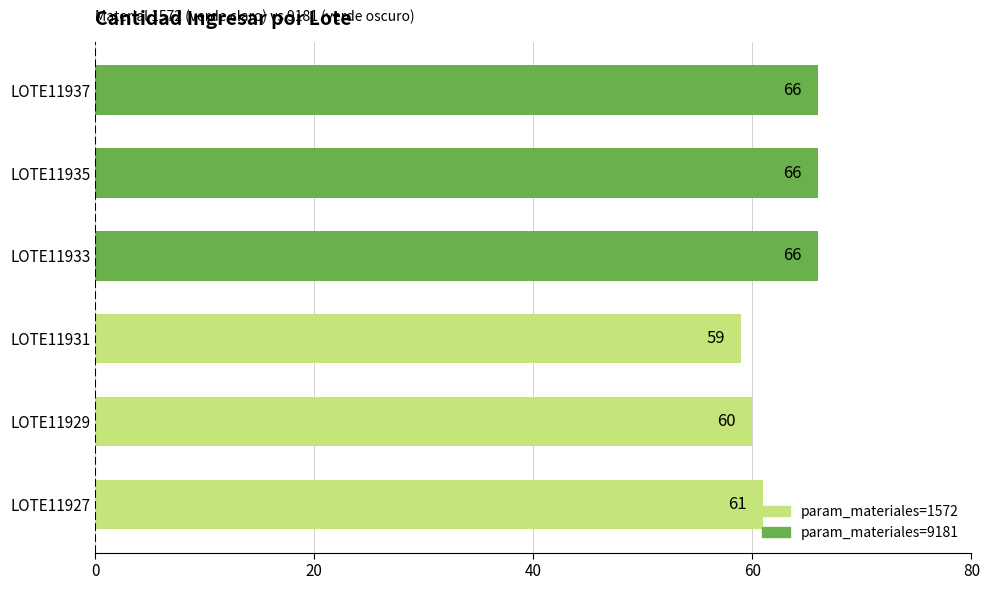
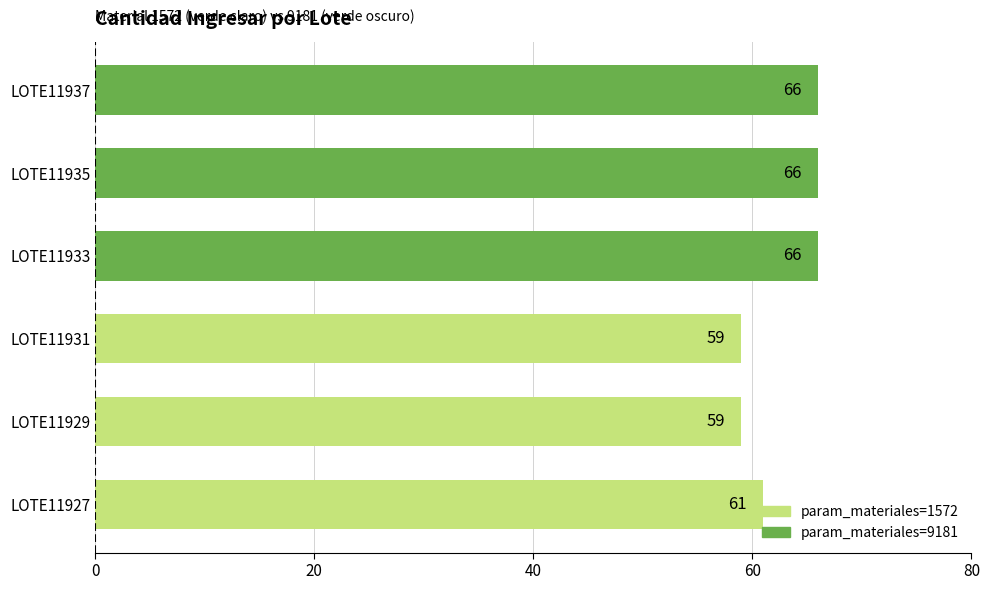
  {
    "LOTE11937": 66,
    "LOTE11935": 66,
    "LOTE11933": 66,
    "LOTE11931": 59,
-   "LOTE11929": 60,
+   "LOTE11929": 59,
    "LOTE11927": 61
  }
